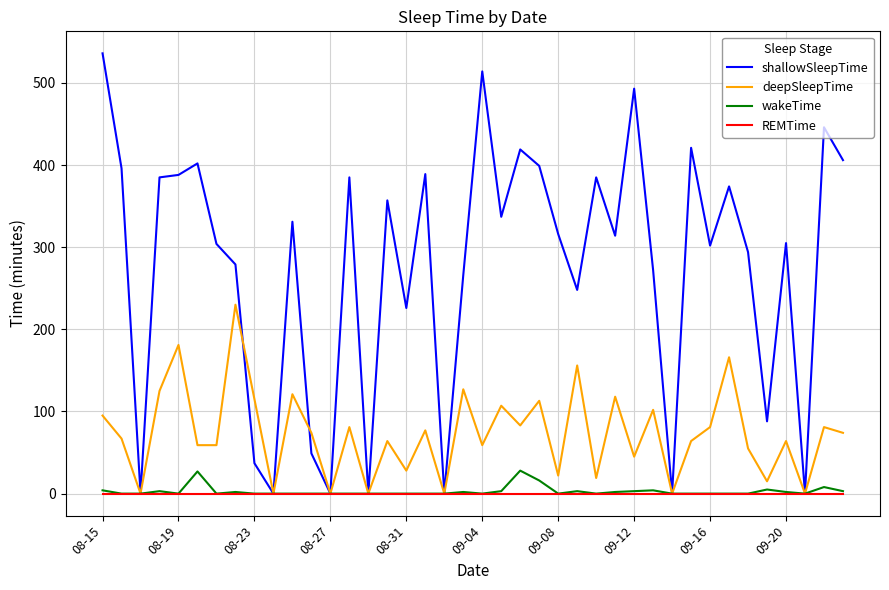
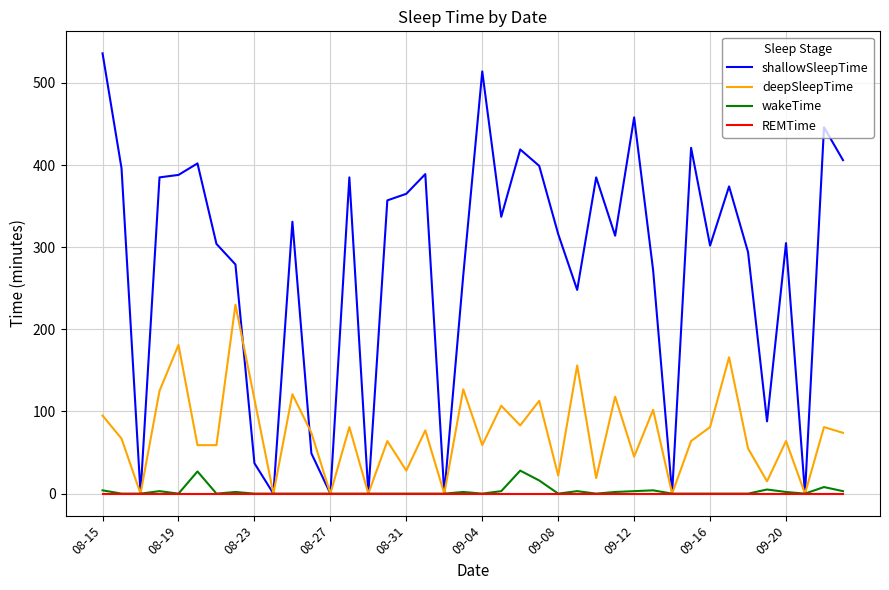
  {
    "shallowSleepTime": {
      "08-15": 540,
      "08-19": 390,
      "08-23": 40,
-     "08-31": 230,
+     "08-31": 370,
      "09-04": 510,
      "09-08": 320,
-     "09-12": 490,
+     "09-12": 460,
      "09-16": 300,
      "09-20": 310
    },
    "deepSleepTime": {
      "08-15": 100,
      "08-19": 180,
      "08-23": 120,
      "08-31": 30,
      "09-04": 60,
      "09-08": 20,
      "09-12": 50,
      "09-16": 80,
      "09-20": 60
    },
    "wakeTime": {
      "08-15": 0
    },
    "REMTime": {
      "08-15": 0
    }
  }
